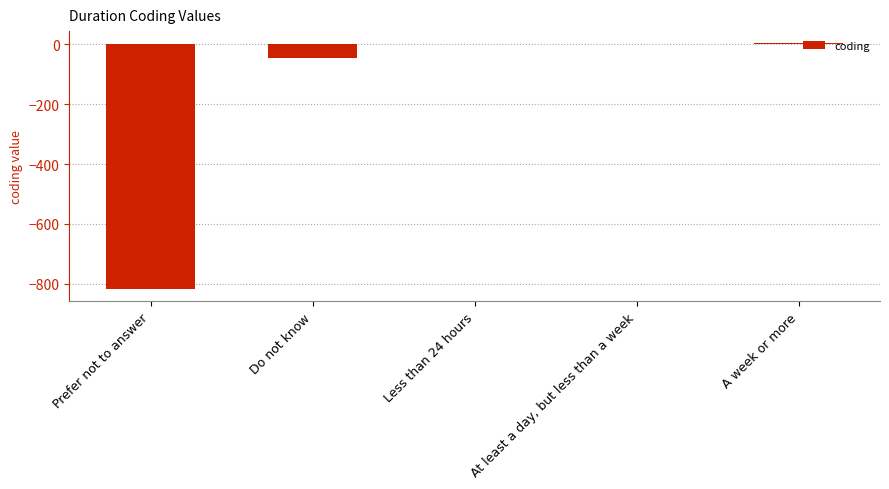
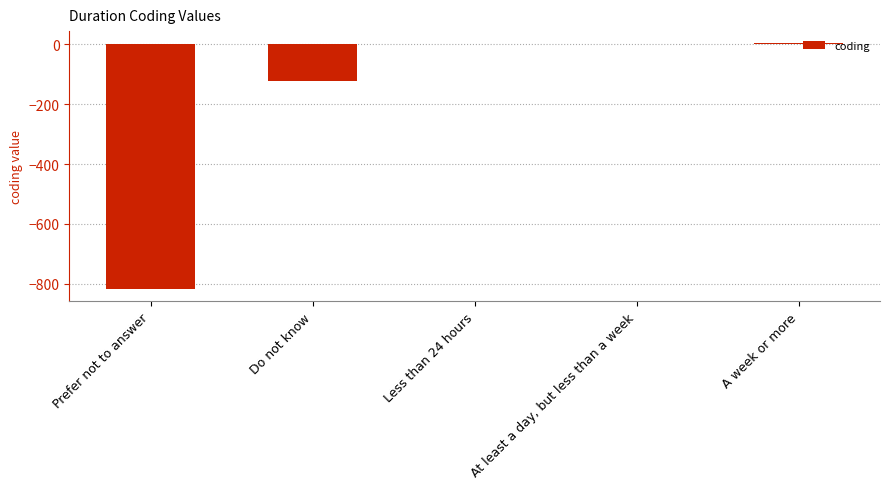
  {
    "Prefer not to answer": -820,
-   "Do not know": -50
+   "Do not know": -120
  }
